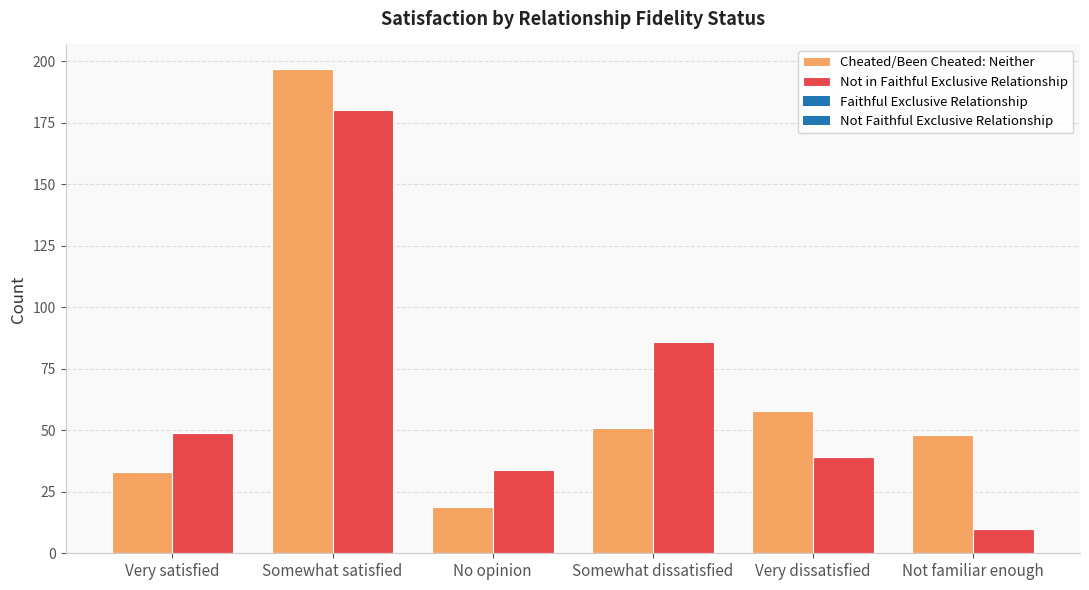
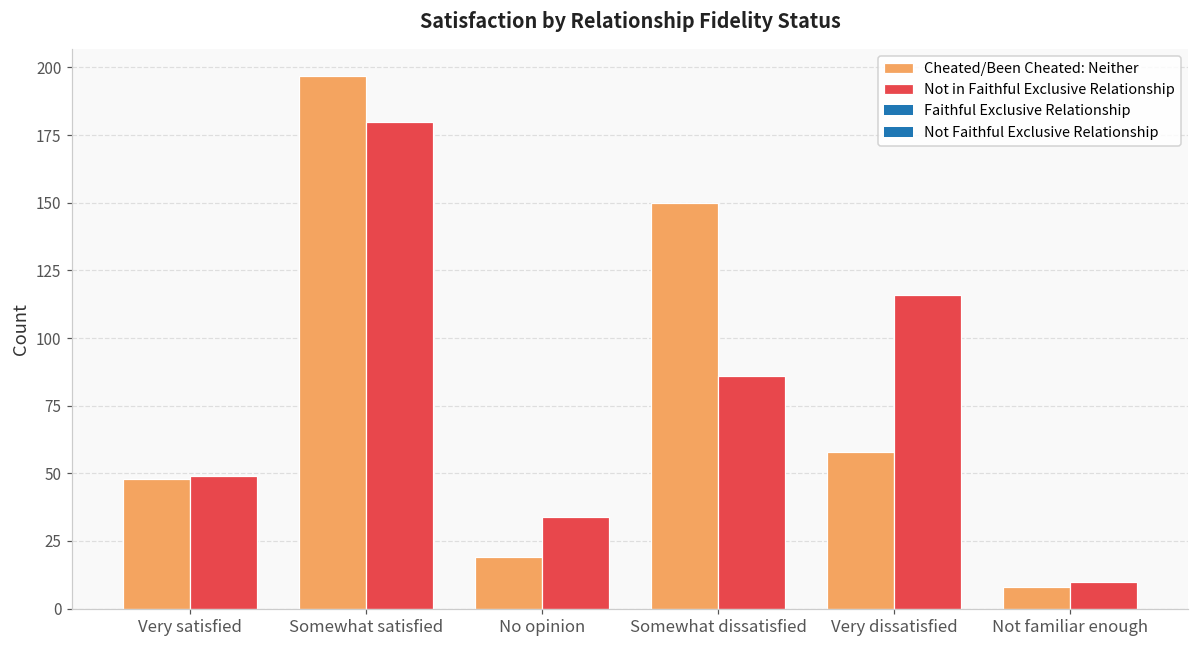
  {
    "Cheated/Been Cheated: Neither": {
-     "Very satisfied": 33,
+     "Very satisfied": 48,
      "Somewhat satisfied": 197,
      "No opinion": 19,
-     "Somewhat dissatisfied": 51,
+     "Somewhat dissatisfied": 150,
      "Very dissatisfied": 58,
-     "Not familiar enough": 48
+     "Not familiar enough": 8
    },
    "Not in Faithful Exclusive Relationship": {
      "Very satisfied": 49,
      "Somewhat satisfied": 180,
      "No opinion": 34,
      "Somewhat dissatisfied": 86,
-     "Very dissatisfied": 39,
+     "Very dissatisfied": 116,
      "Not familiar enough": 10
    }
  }
